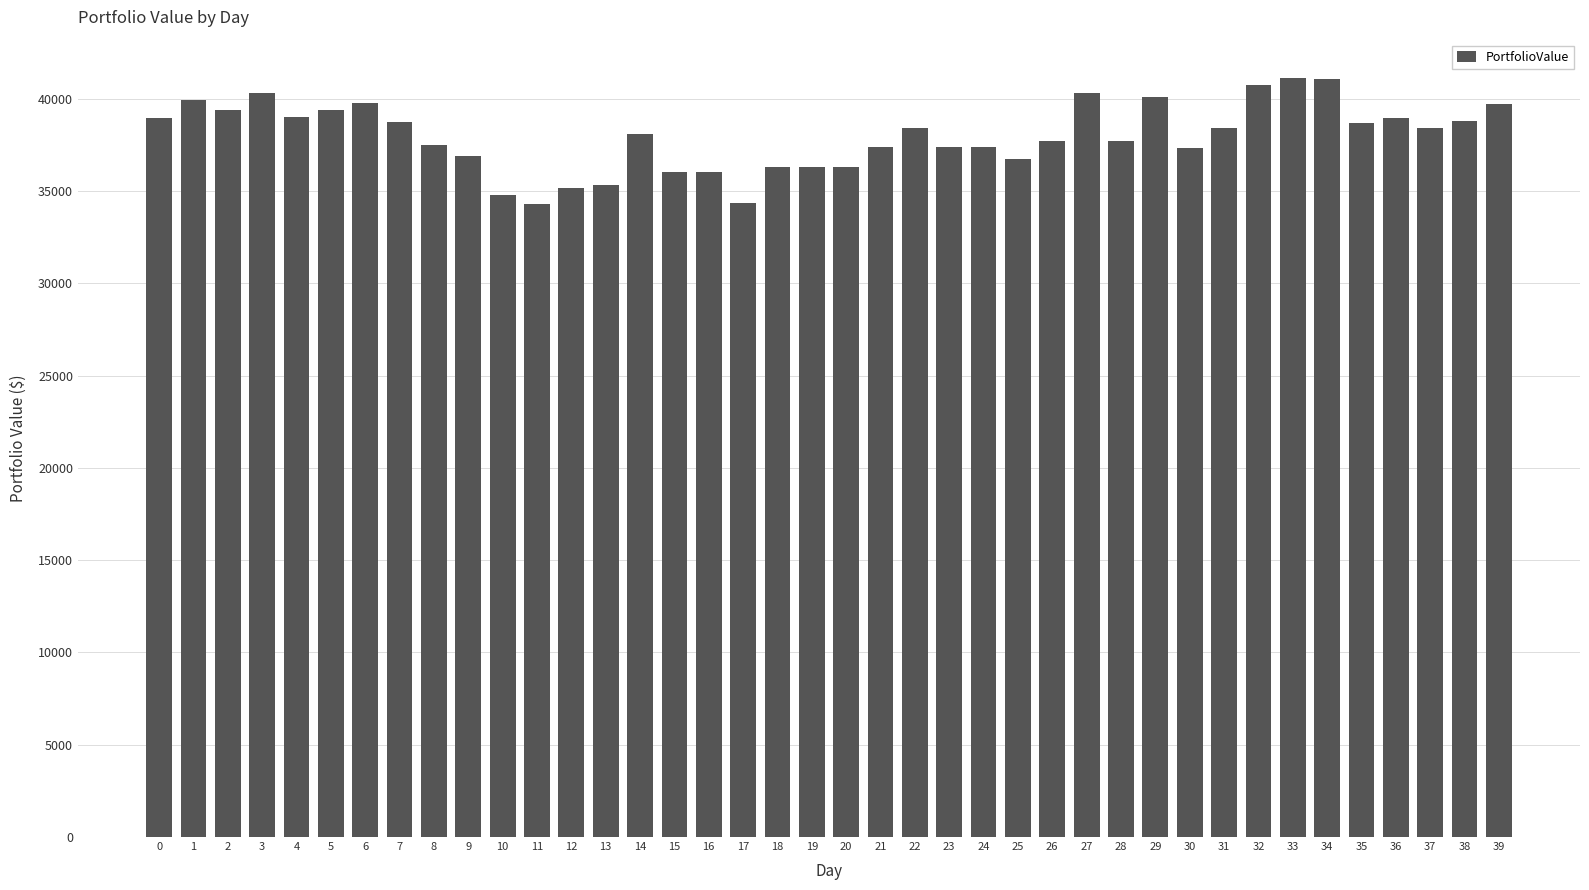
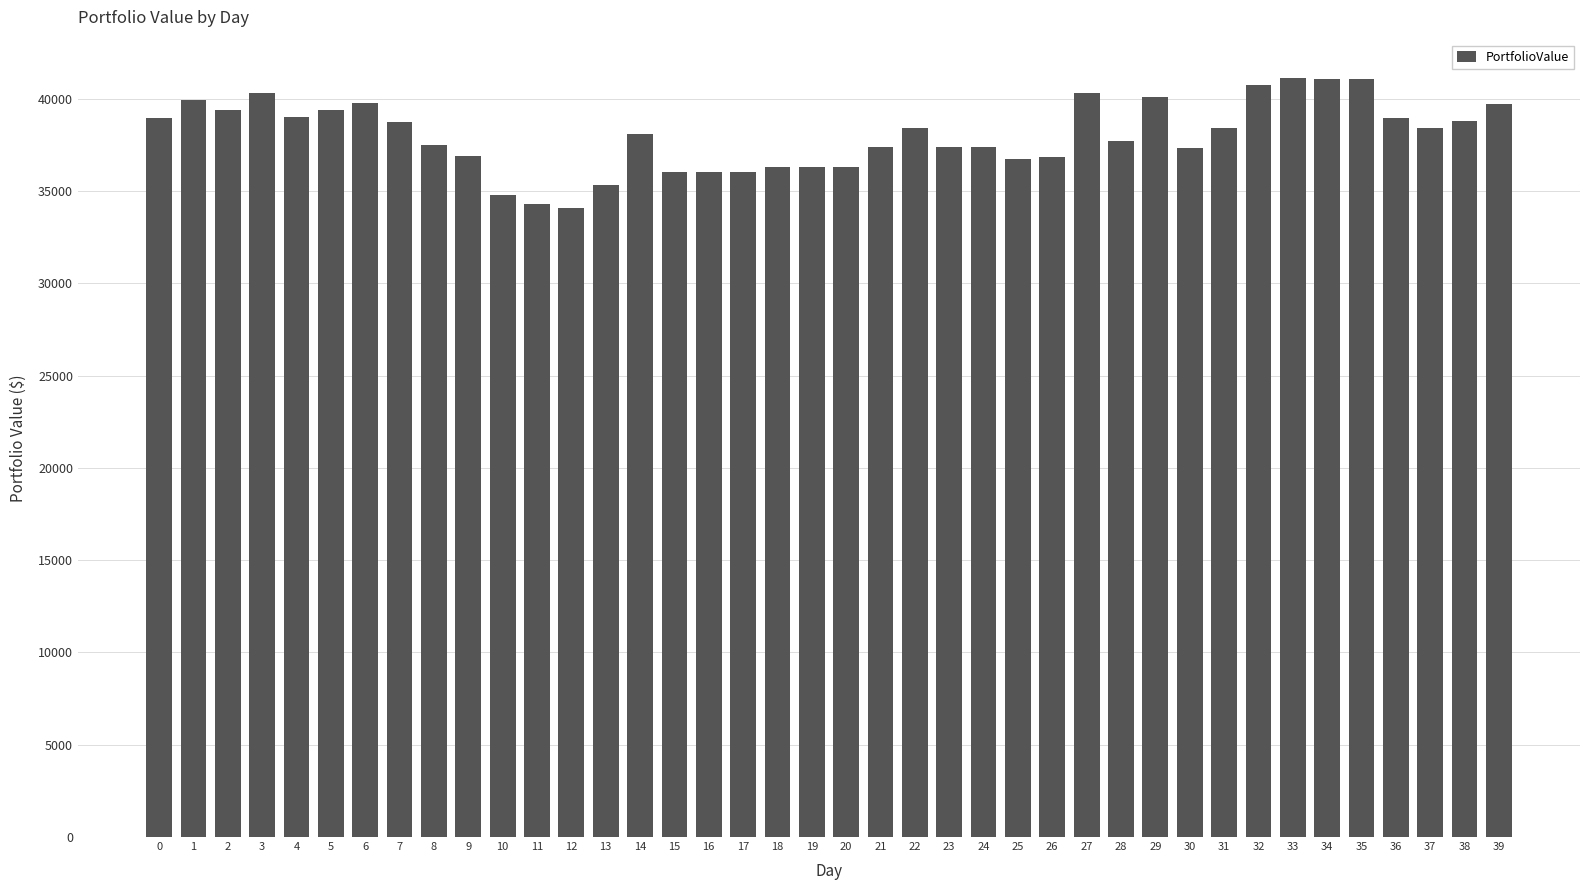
  {
    "0": 39000,
    "1": 40000,
    "2": 39400,
    "3": 40300,
    "4": 39000,
    "5": 39400,
    "6": 39800,
    "7": 38700,
    "8": 37500,
    "9": 36900,
    "10": 34800,
    "11": 34300,
-   "12": 35200,
+   "12": 34100,
    "13": 35300,
    "14": 38100,
    "15": 36100,
    "16": 36100,
-   "17": 34300,
+   "17": 36100,
    "18": 36300,
    "19": 36300,
    "20": 36300,
    "21": 37400,
    "22": 38400,
    "23": 37400,
    "24": 37400,
    "25": 36700,
-   "26": 37700,
+   "26": 36900,
    "27": 40300,
    "28": 37700,
    "29": 40100,
    "30": 37300,
    "31": 38400,
    "32": 40800,
    "33": 41100,
    "34": 41100,
-   "35": 38700,
+   "35": 41100,
    "36": 38900,
    "37": 38400,
    "38": 38800,
    "39": 39700
  }
